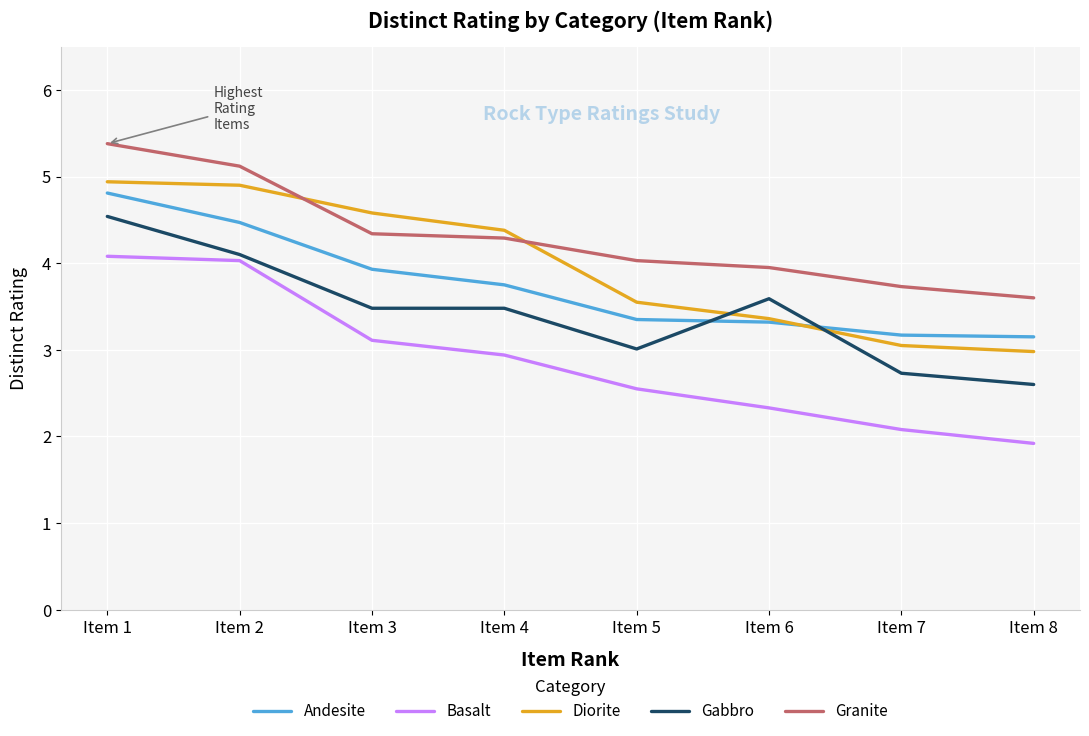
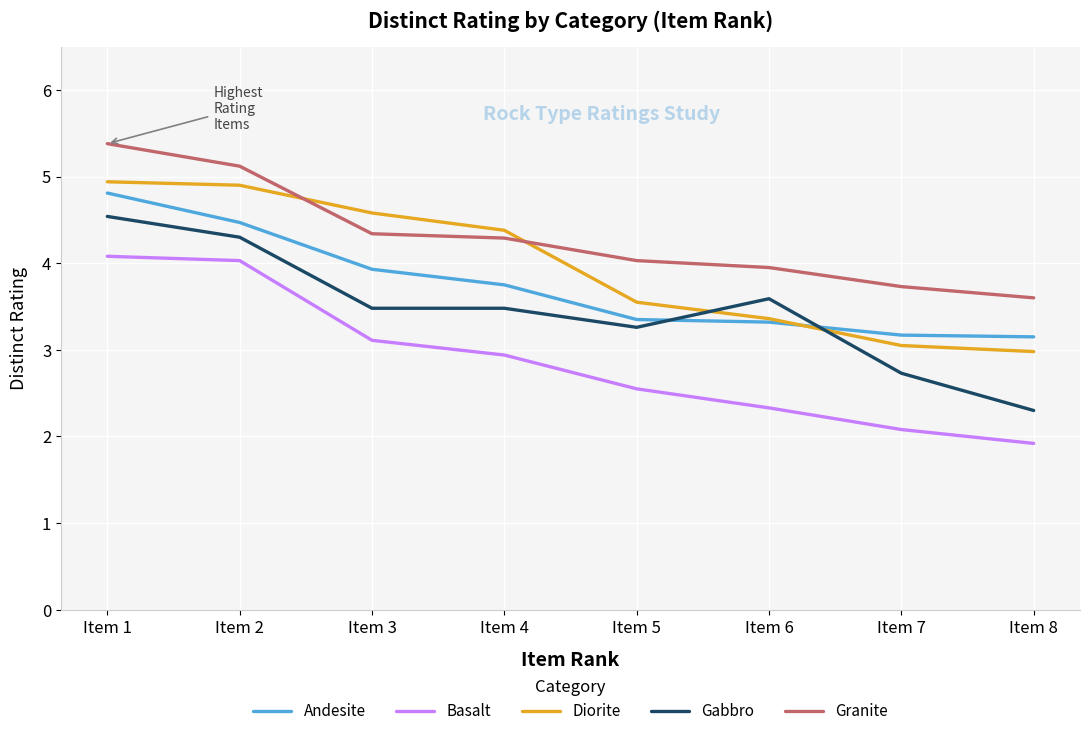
  {
    "Andesite": {
      "Item 1": 4.8,
      "Item 2": 4.5,
      "Item 3": 3.9,
      "Item 4": 3.8,
      "Item 5": 3.4,
      "Item 6": 3.3,
      "Item 7": 3.2,
      "Item 8": 3.2
    },
    "Basalt": {
      "Item 1": 4.1,
      "Item 2": 4.0,
      "Item 3": 3.1,
      "Item 4": 2.9,
      "Item 5": 2.6,
      "Item 6": 2.3,
      "Item 7": 2.1,
      "Item 8": 1.9
    },
    "Diorite": {
      "Item 1": 4.9,
      "Item 2": 4.9,
      "Item 3": 4.6,
      "Item 4": 4.4,
      "Item 5": 3.6,
      "Item 6": 3.4,
      "Item 7": 3.1,
      "Item 8": 3.0
    },
    "Gabbro": {
      "Item 1": 4.5,
-     "Item 2": 4.1,
+     "Item 2": 4.3,
      "Item 3": 3.5,
      "Item 4": 3.5,
-     "Item 5": 3.0,
+     "Item 5": 3.3,
      "Item 6": 3.6,
      "Item 7": 2.7,
-     "Item 8": 2.6
+     "Item 8": 2.3
    },
    "Granite": {
      "Item 1": 5.4,
      "Item 2": 5.1,
      "Item 3": 4.3,
      "Item 4": 4.3,
      "Item 5": 4.0,
      "Item 6": 4.0,
      "Item 7": 3.7,
      "Item 8": 3.6
    }
  }
